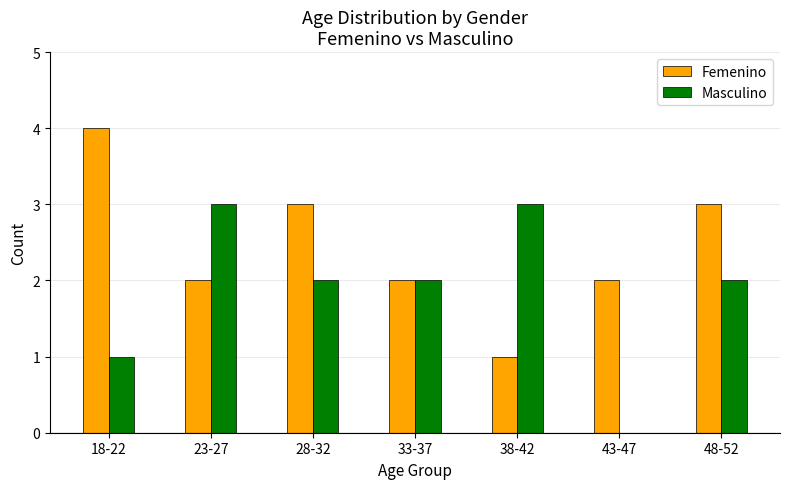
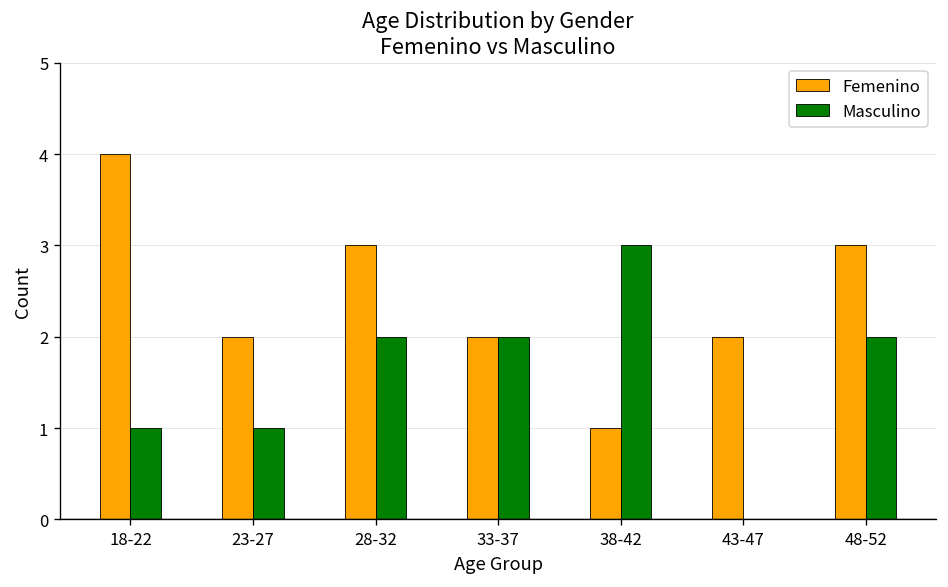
  {
    "Femenino": {
      "18-22": 4,
      "23-27": 2,
      "28-32": 3,
      "33-37": 2,
      "38-42": 1,
      "43-47": 2,
      "48-52": 3
    },
    "Masculino": {
      "18-22": 1,
-     "23-27": 3,
+     "23-27": 1,
      "28-32": 2,
      "33-37": 2,
      "38-42": 3,
      "43-47": 0,
      "48-52": 2
    }
  }
